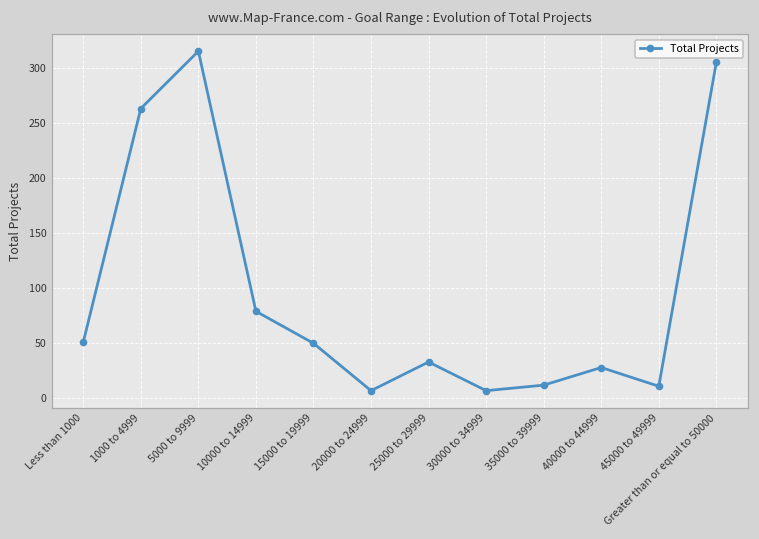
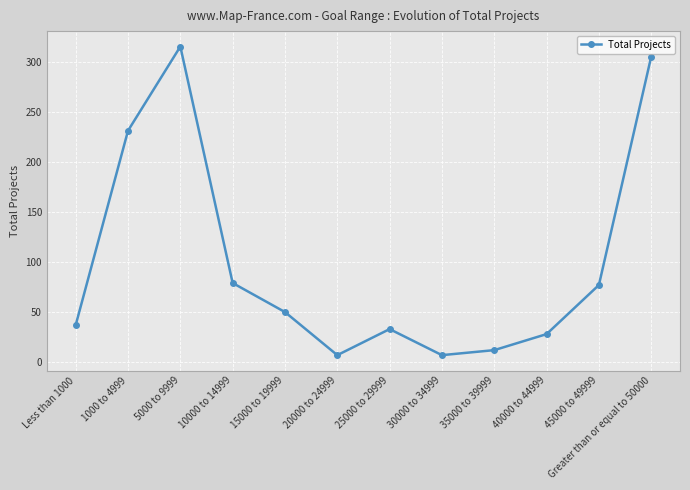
  {
-   "Less than 1000": 51,
-   "1000 to 4999": 263,
+   "Less than 1000": 37,
+   "1000 to 4999": 231,
    "5000 to 9999": 315,
    "10000 to 14999": 79,
    "15000 to 19999": 50,
    "20000 to 24999": 7,
    "25000 to 29999": 33,
    "30000 to 34999": 7,
    "35000 to 39999": 12,
    "40000 to 44999": 28,
-   "45000 to 49999": 11,
+   "45000 to 49999": 77,
    "Greater than or equal to 50000": 305
  }
